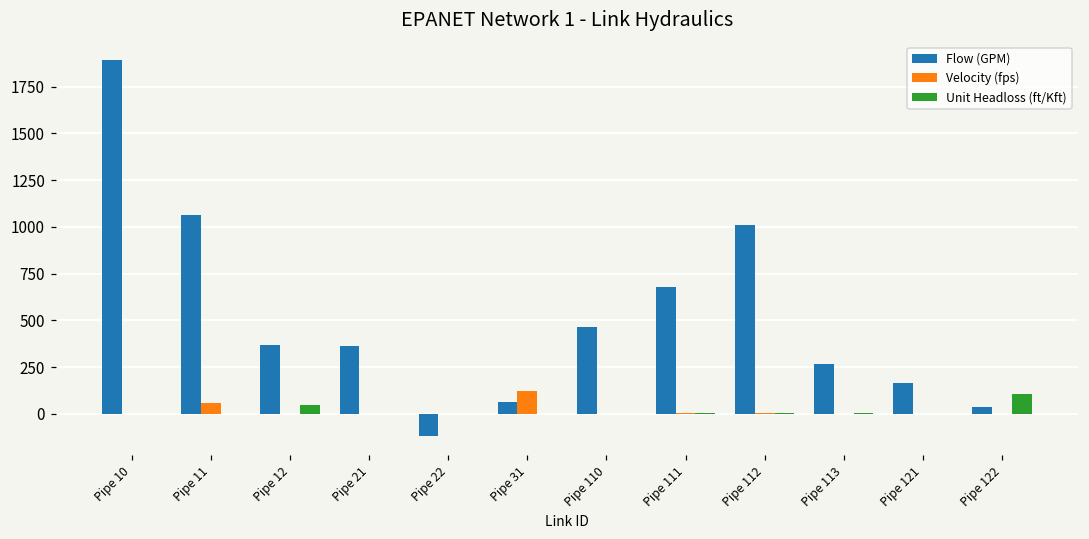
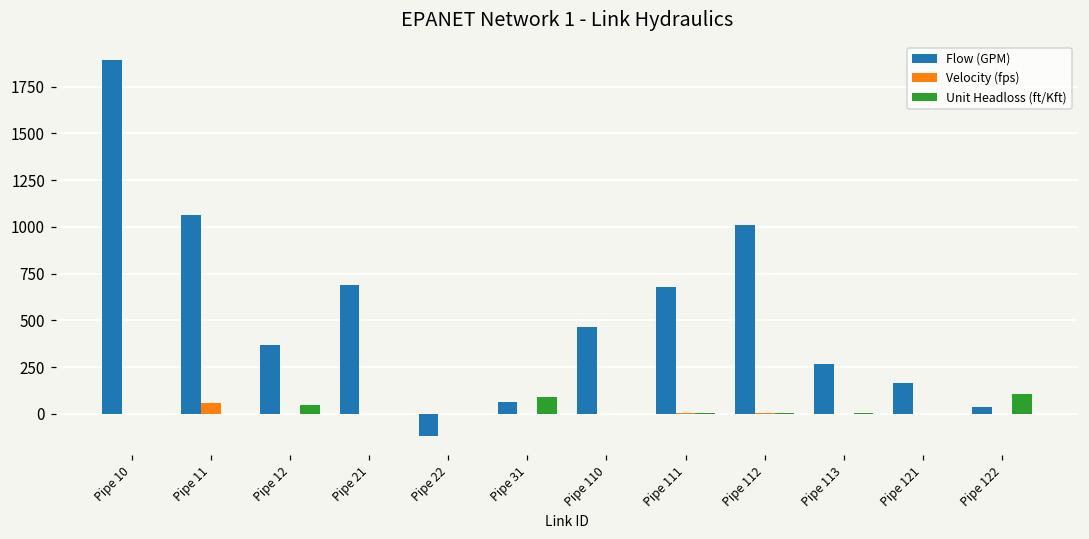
  {
    "Flow (GPM)": {
      "Pipe 10": 1890,
      "Pipe 11": 1060,
      "Pipe 12": 370,
-     "Pipe 21": 360,
+     "Pipe 21": 690,
      "Pipe 22": -120,
      "Pipe 31": 60,
      "Pipe 110": 470,
      "Pipe 111": 680,
      "Pipe 112": 1010,
      "Pipe 113": 270,
      "Pipe 121": 160,
      "Pipe 122": 40
    },
    "Velocity (fps)": {
      "Pipe 11": 60,
-     "Pipe 31": 120
+     "Pipe 31": 0
    },
    "Unit Headloss (ft/Kft)": {
      "Pipe 12": 50,
-     "Pipe 31": 0,
+     "Pipe 31": 90,
      "Pipe 122": 110
    }
  }
